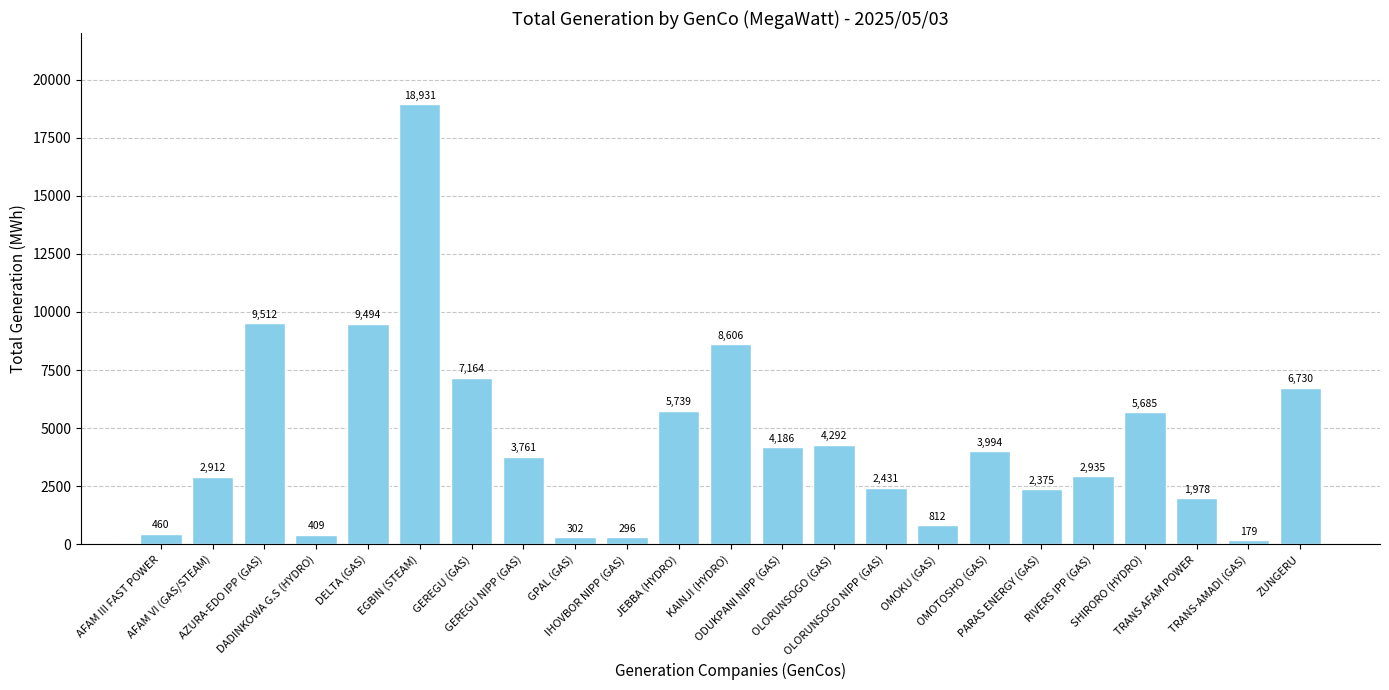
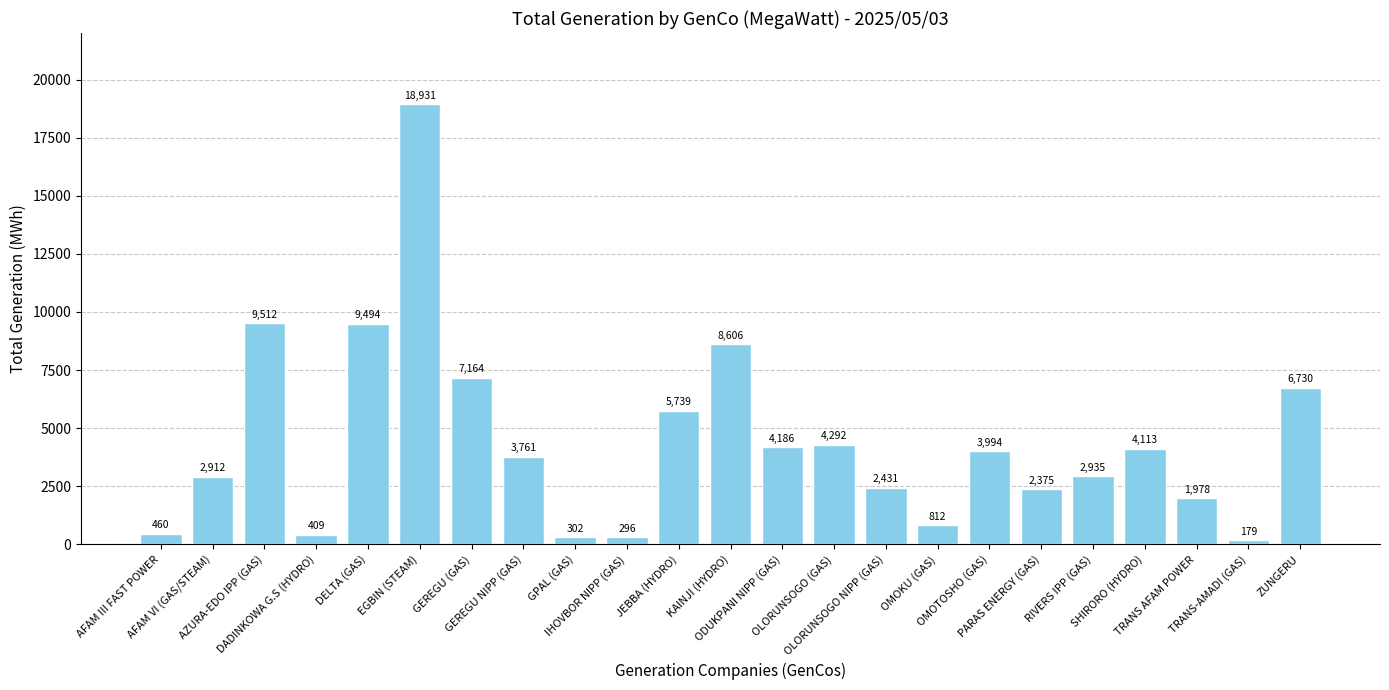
  {
    "AFAM III FAST POWER": "460",
    "AFAM VI (GAS/STEAM)": "2,912",
    "AZURA-EDO IPP (GAS)": "9,512",
    "DADINKOWA G.S (HYDRO)": "409",
    "DELTA (GAS)": "9,494",
    "EGBIN (STEAM)": "18,931",
    "GEREGU (GAS)": "7,164",
    "GEREGU NIPP (GAS)": "3,761",
    "GPAL (GAS)": "302",
    "IHOVBOR NIPP (GAS)": "296",
    "JEBBA (HYDRO)": "5,739",
    "KAINJI (HYDRO)": "8,606",
    "ODUKPANI NIPP (GAS)": "4,186",
    "OLORUNSOGO (GAS)": "4,292",
    "OLORUNSOGO NIPP (GAS)": "2,431",
    "OMOKU (GAS)": "812",
    "OMOTOSHO (GAS)": "3,994",
    "PARAS ENERGY (GAS)": "2,375",
    "RIVERS IPP (GAS)": "2,935",
-   "SHIRORO (HYDRO)": "5,685",
+   "SHIRORO (HYDRO)": "4,113",
    "TRANS AFAM POWER": "1,978",
    "TRANS-AMADI (GAS)": "179",
    "ZUNGERU": "6,730"
  }
